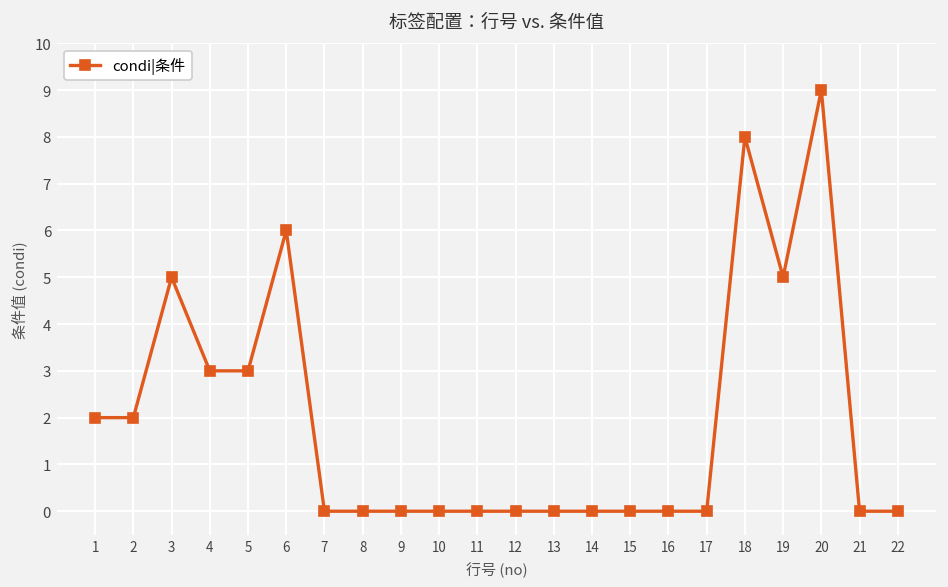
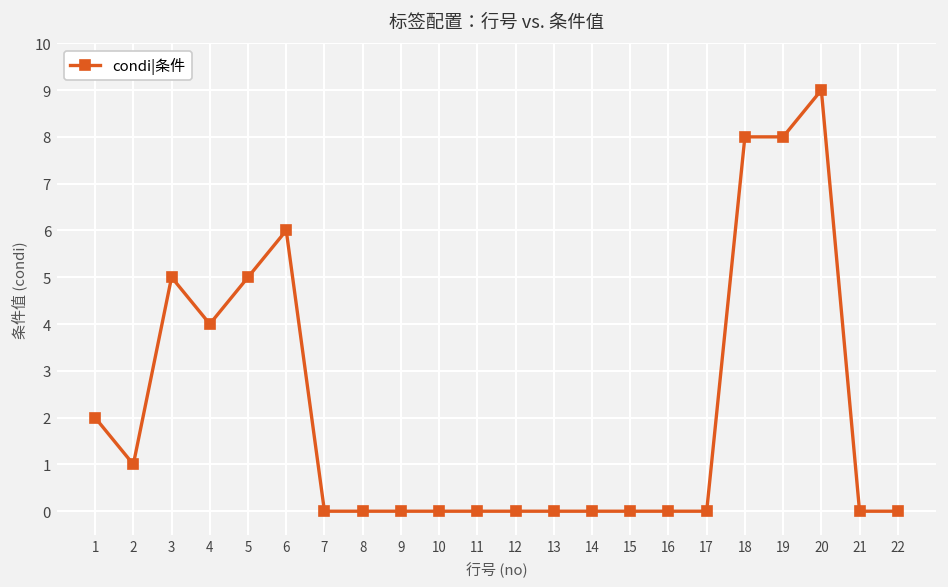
  {
    "1": 2,
-   "2": 2,
+   "2": 1,
    "3": 5,
-   "4": 3,
-   "5": 3,
+   "4": 4,
+   "5": 5,
    "6": 6,
    "7": 0,
    "8": 0,
    "9": 0,
    "10": 0,
    "11": 0,
    "12": 0,
    "13": 0,
    "14": 0,
    "15": 0,
    "16": 0,
    "17": 0,
    "18": 8,
-   "19": 5,
+   "19": 8,
    "20": 9,
    "21": 0,
    "22": 0
  }
